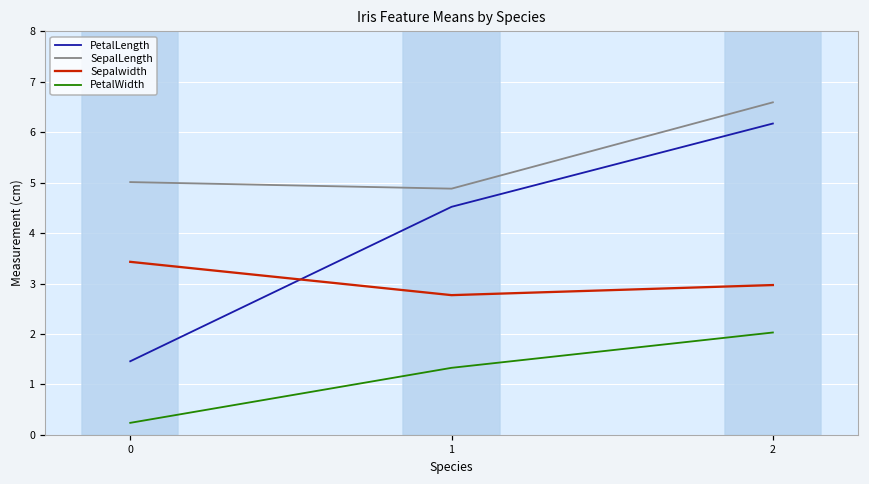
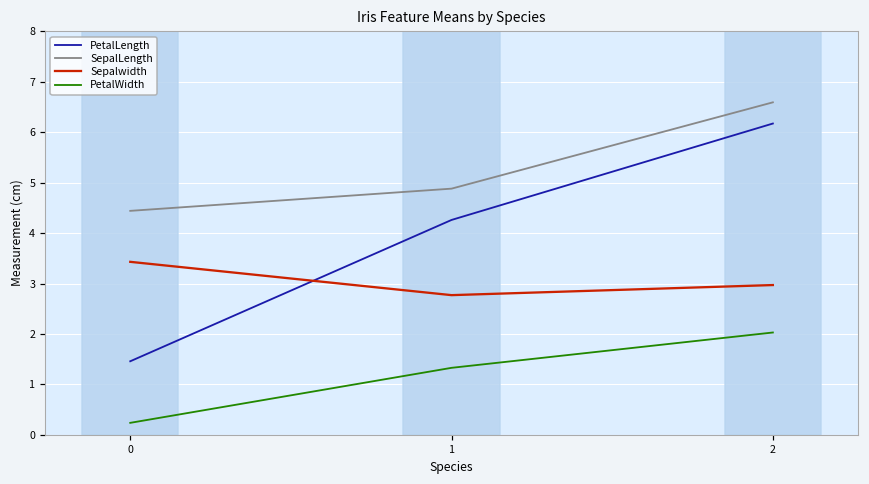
  {
    "PetalLength": {
      "0": 1.5,
-     "1": 4.5,
+     "1": 4.3,
      "2": 6.2
    },
    "SepalLength": {
-     "0": 5.0,
+     "0": 4.4,
      "1": 4.9,
      "2": 6.6
    },
    "Sepalwidth": {
      "0": 3.4,
      "1": 2.8,
      "2": 3.0
    },
    "PetalWidth": {
      "0": 0.2,
      "1": 1.3,
      "2": 2.0
    }
  }
